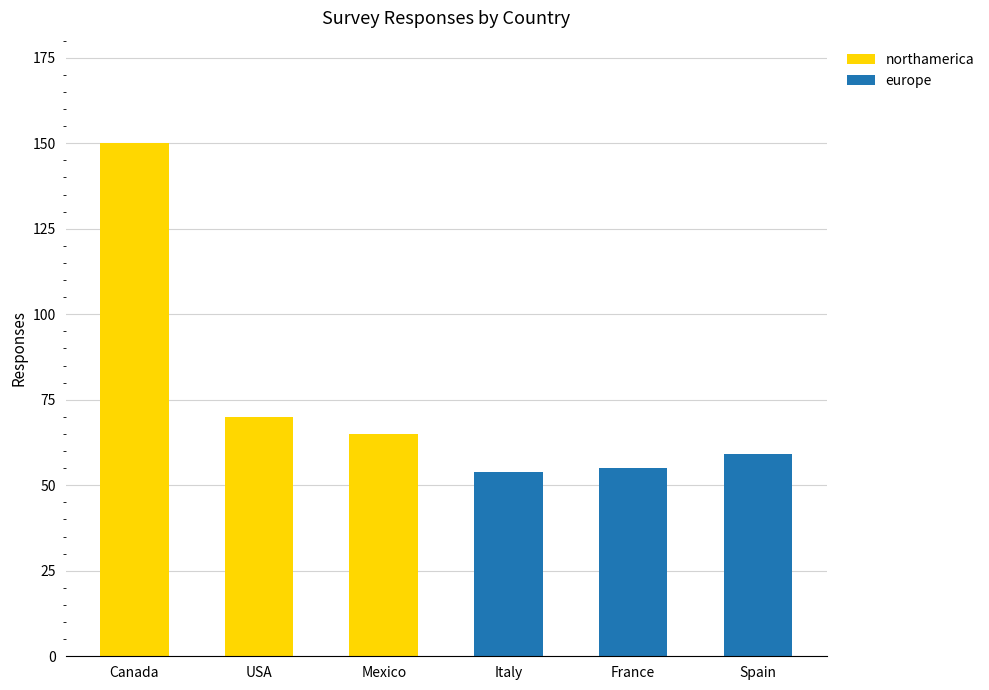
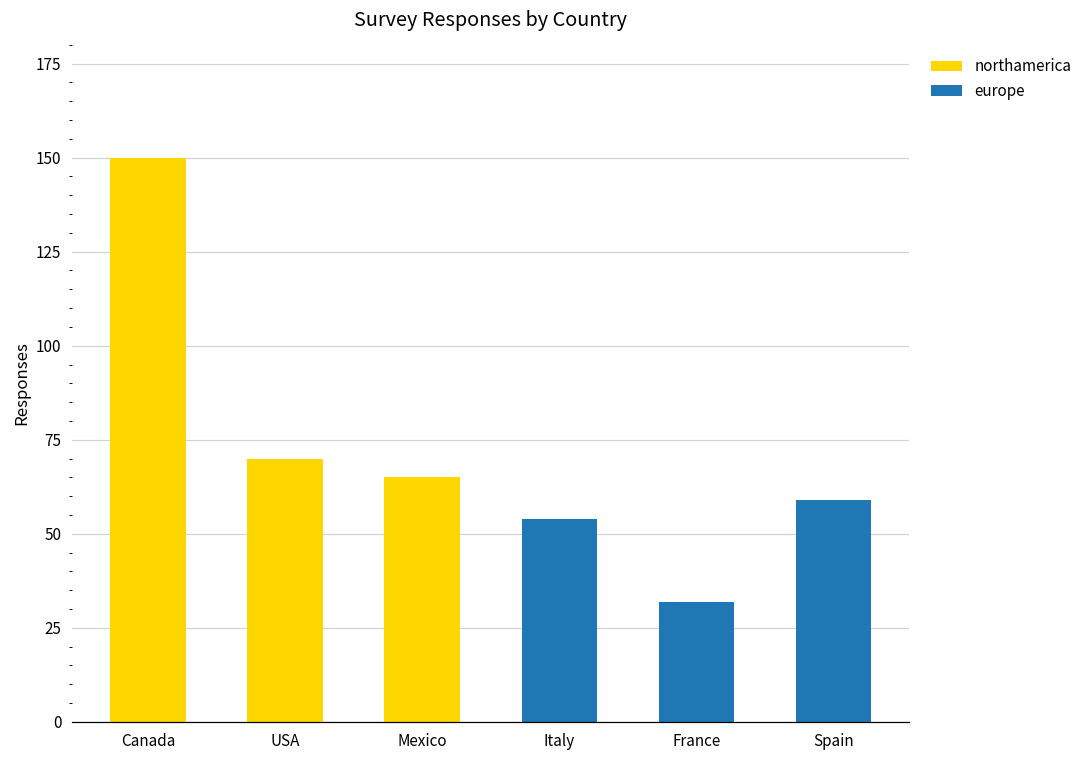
  {
    "northamerica": {
      "Canada": 150,
      "USA": 70,
      "Mexico": 65,
      "Italy": 0,
      "France": 0,
      "Spain": 0
    },
    "europe": {
-     "France": 55
+     "France": 32
    }
  }
